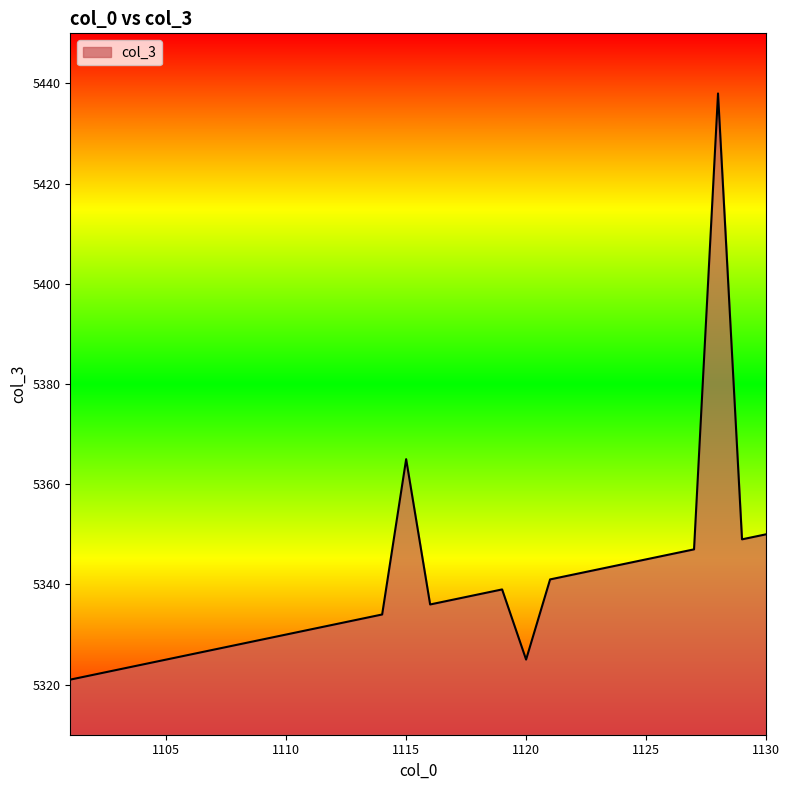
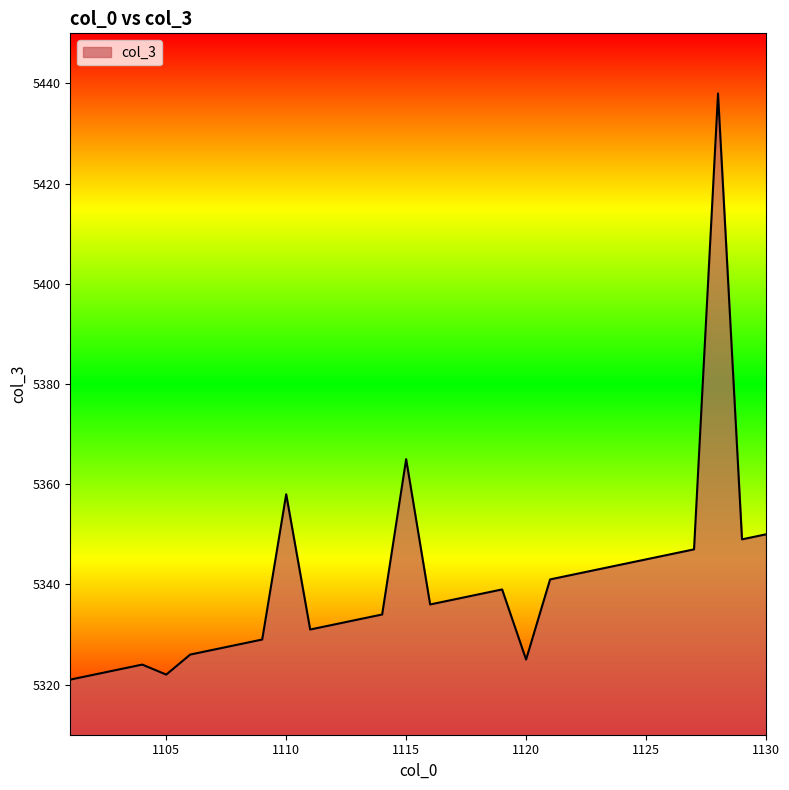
  {
-   "1105": 5325,
-   "1110": 5330,
+   "1105": 5322,
+   "1110": 5358,
    "1115": 5365,
    "1120": 5325,
    "1125": 5345,
    "1130": 5350
  }
